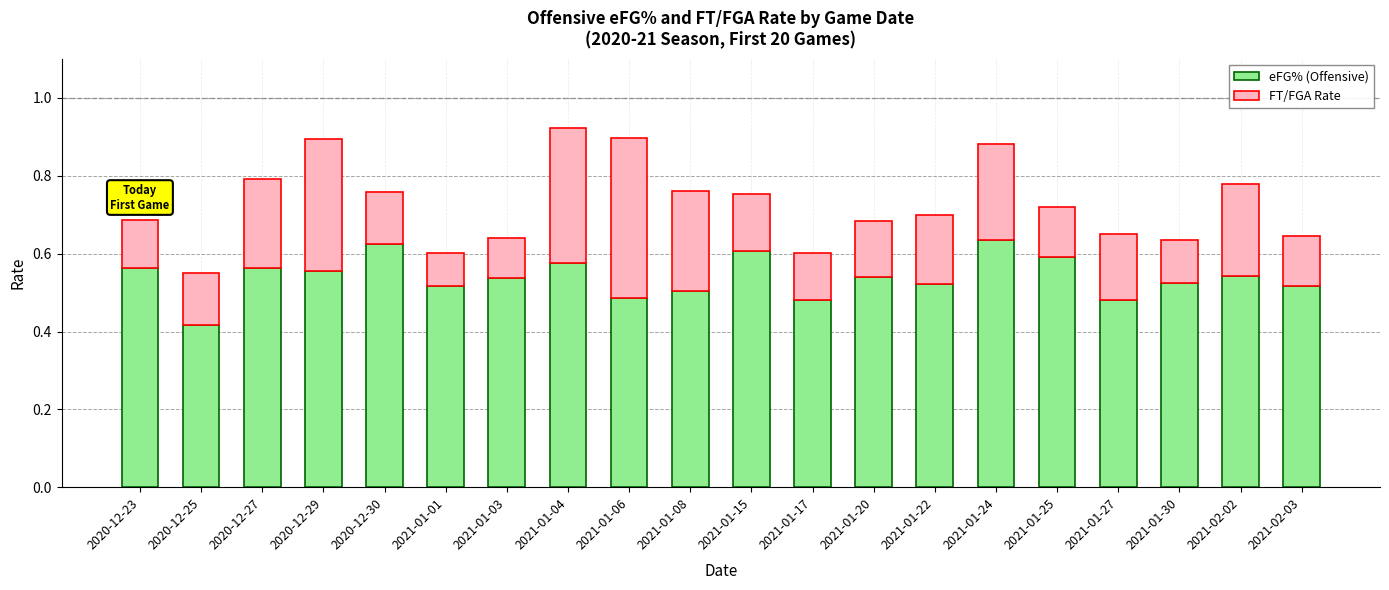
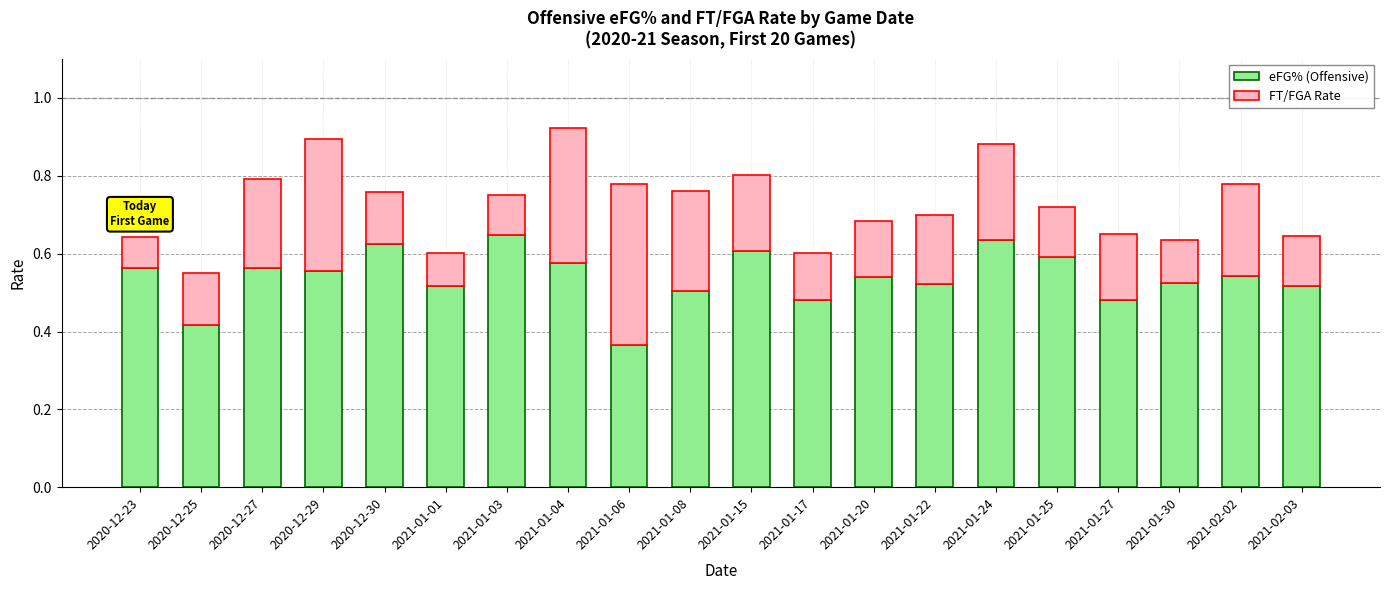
  {
    "eFG% (Offensive)": {
      "2020-12-23": 0.56,
      "2020-12-25": 0.42,
      "2020-12-27": 0.56,
      "2020-12-29": 0.56,
      "2020-12-30": 0.63,
      "2021-01-01": 0.52,
-     "2021-01-03": 0.54,
+     "2021-01-03": 0.65,
      "2021-01-04": 0.58,
-     "2021-01-06": 0.49,
+     "2021-01-06": 0.37,
      "2021-01-08": 0.50,
      "2021-01-15": 0.61,
      "2021-01-17": 0.48,
      "2021-01-20": 0.54,
      "2021-01-22": 0.52,
      "2021-01-24": 0.63,
      "2021-01-25": 0.59,
      "2021-01-27": 0.48,
      "2021-01-30": 0.52,
      "2021-02-02": 0.54,
      "2021-02-03": 0.52
    },
    "FT/FGA Rate": {
-     "2020-12-23": 0.12,
+     "2020-12-23": 0.08,
      "2020-12-25": 0.13,
      "2020-12-27": 0.23,
      "2020-12-29": 0.34,
      "2020-12-30": 0.13,
      "2021-01-01": 0.08,
      "2021-01-03": 0.10,
      "2021-01-04": 0.35,
      "2021-01-06": 0.41,
      "2021-01-08": 0.26,
-     "2021-01-15": 0.15,
+     "2021-01-15": 0.19,
      "2021-01-17": 0.12,
      "2021-01-20": 0.15,
      "2021-01-22": 0.18,
      "2021-01-24": 0.25,
      "2021-01-25": 0.13,
      "2021-01-27": 0.17,
      "2021-01-30": 0.11,
      "2021-02-02": 0.24,
      "2021-02-03": 0.13
    }
  }
